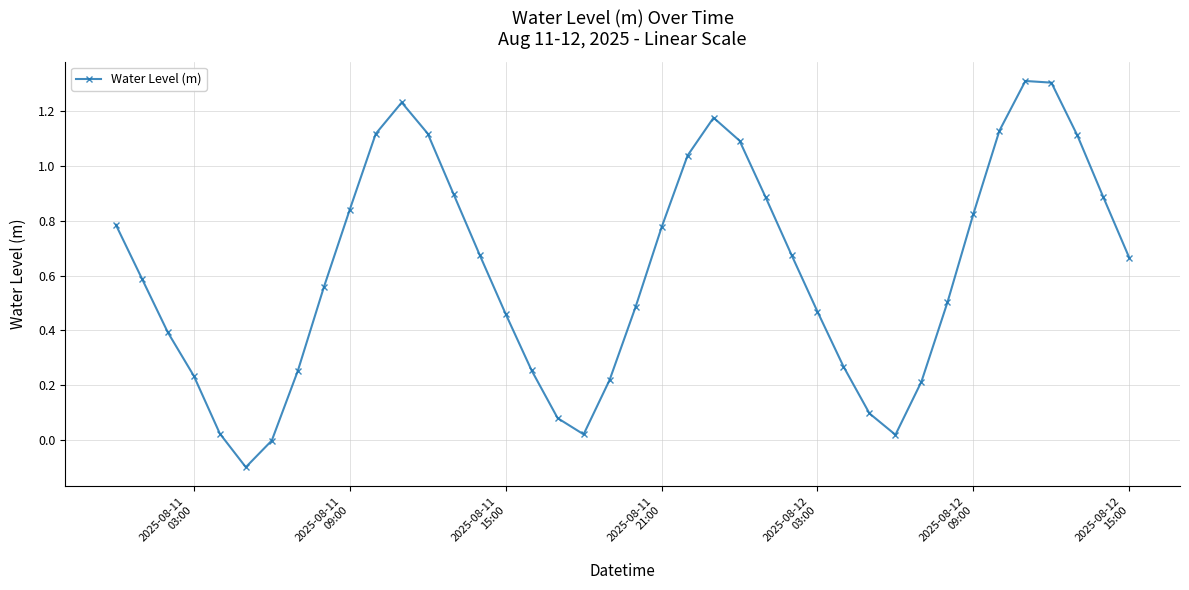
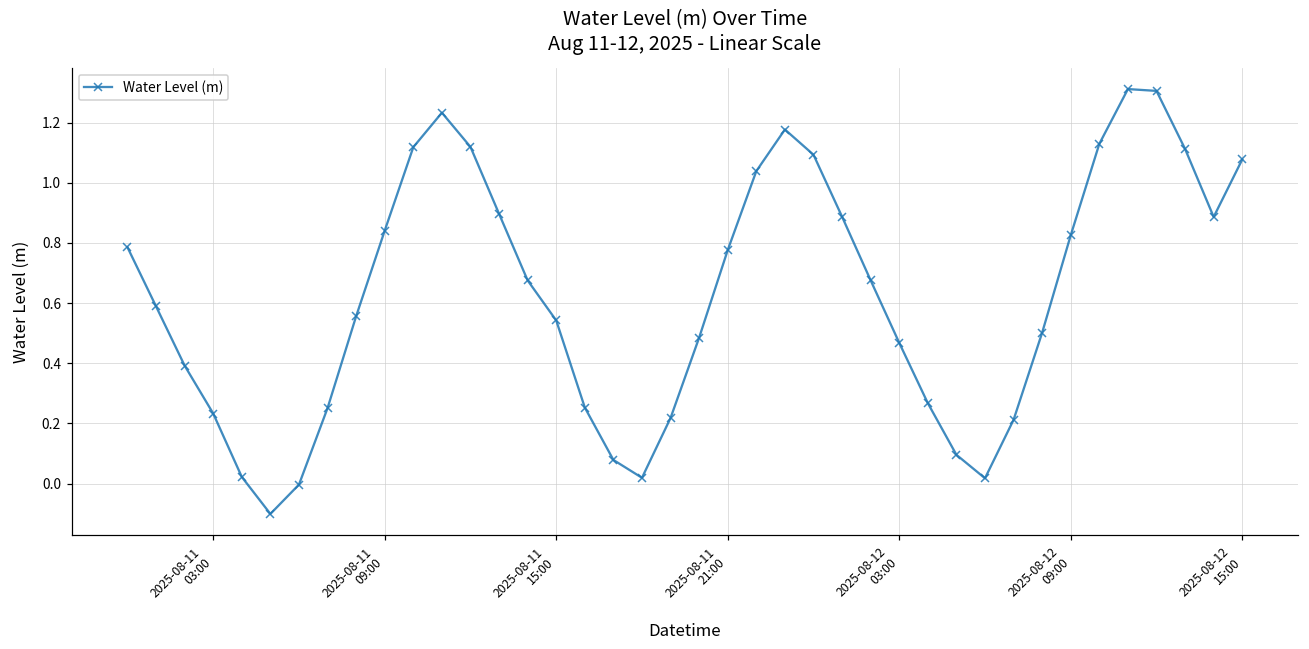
  {
    "2025-08-11 03:00": 0.23,
    "2025-08-11 09:00": 0.84,
-   "2025-08-11 15:00": 0.46,
+   "2025-08-11 15:00": 0.54,
    "2025-08-11 21:00": 0.78,
    "2025-08-12 03:00": 0.47,
    "2025-08-12 09:00": 0.83,
-   "2025-08-12 15:00": 0.66
+   "2025-08-12 15:00": 1.08
  }
